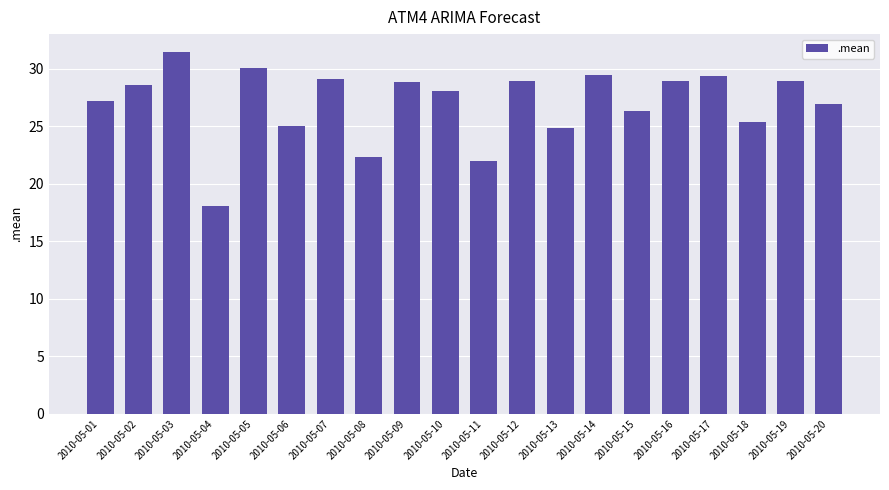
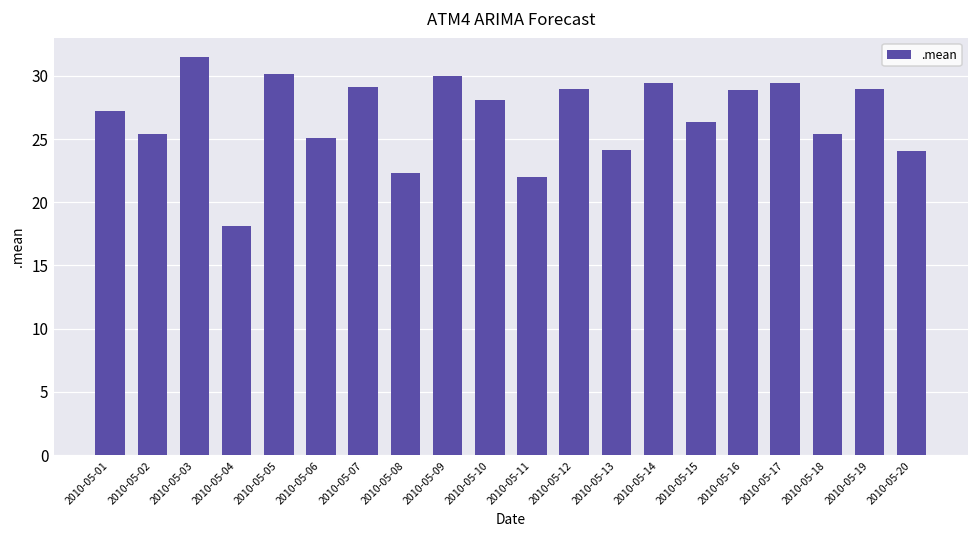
  {
    "2010-05-01": 27.2,
-   "2010-05-02": 28.6,
+   "2010-05-02": 25.4,
    "2010-05-03": 31.5,
    "2010-05-04": 18.1,
    "2010-05-05": 30.1,
    "2010-05-06": 25.1,
    "2010-05-07": 29.1,
    "2010-05-08": 22.3,
-   "2010-05-09": 28.9,
+   "2010-05-09": 30.0,
    "2010-05-10": 28.0,
    "2010-05-11": 22.0,
    "2010-05-12": 28.9,
-   "2010-05-13": 24.9,
+   "2010-05-13": 24.1,
    "2010-05-14": 29.5,
    "2010-05-15": 26.3,
    "2010-05-16": 28.9,
    "2010-05-17": 29.4,
    "2010-05-18": 25.4,
    "2010-05-19": 29.0,
-   "2010-05-20": 27.0
+   "2010-05-20": 24.1
  }
